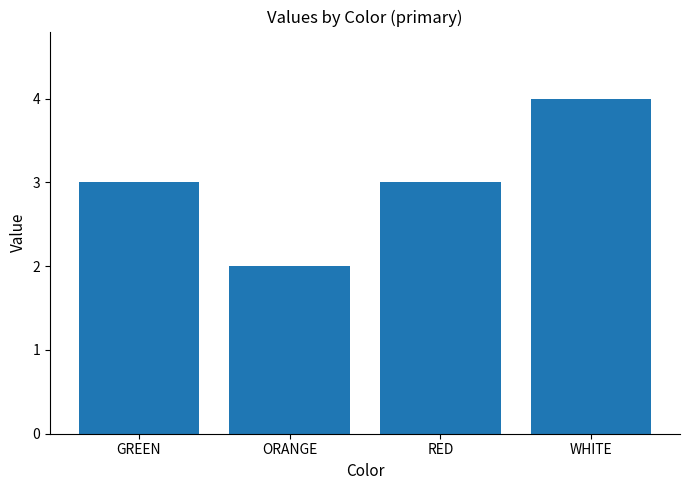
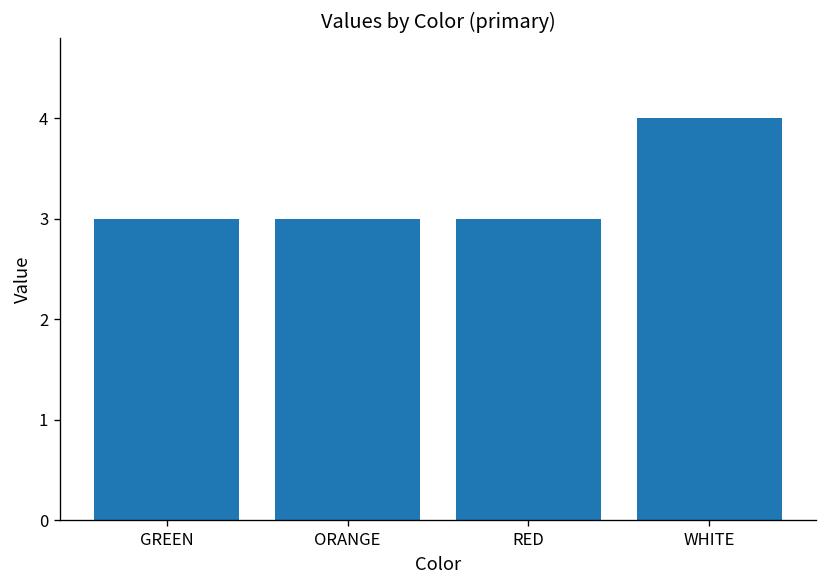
  {
    "GREEN": 3,
-   "ORANGE": 2,
+   "ORANGE": 3,
    "RED": 3,
    "WHITE": 4
  }
